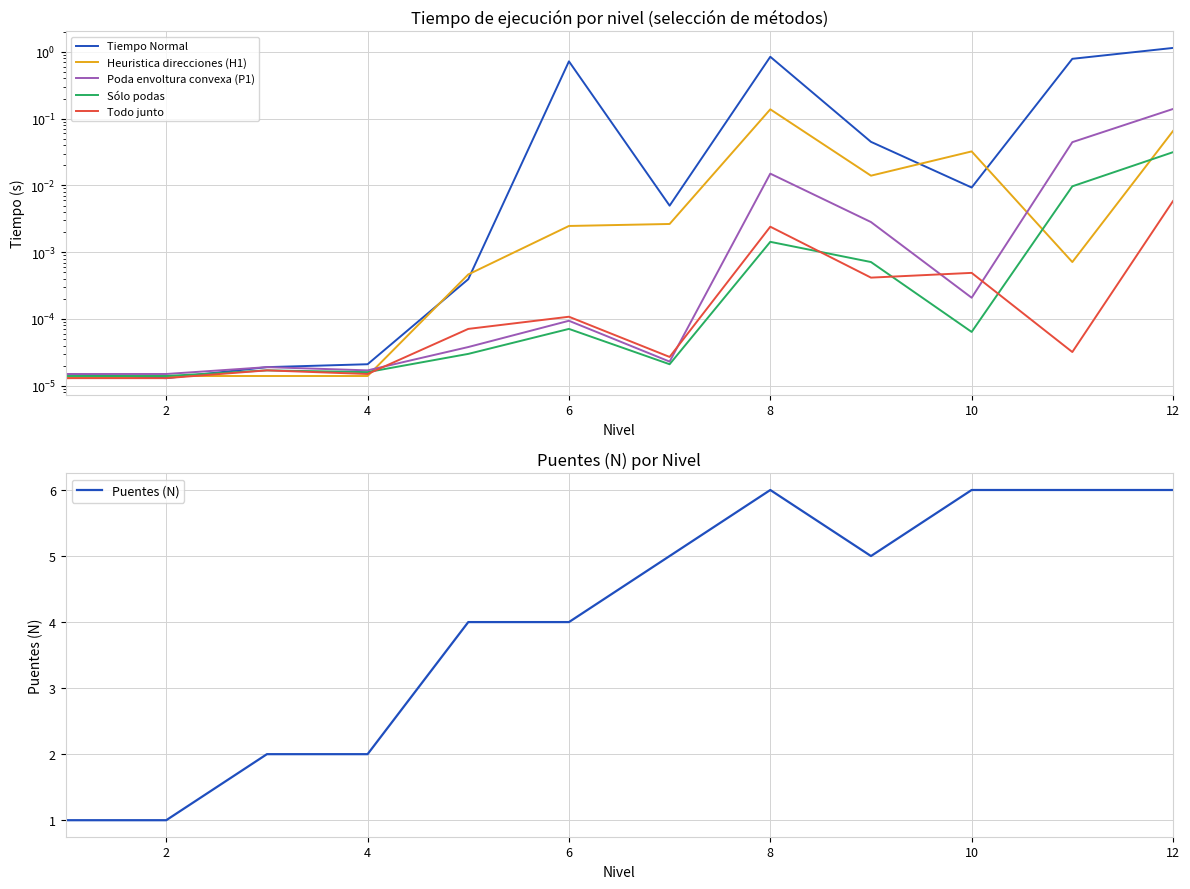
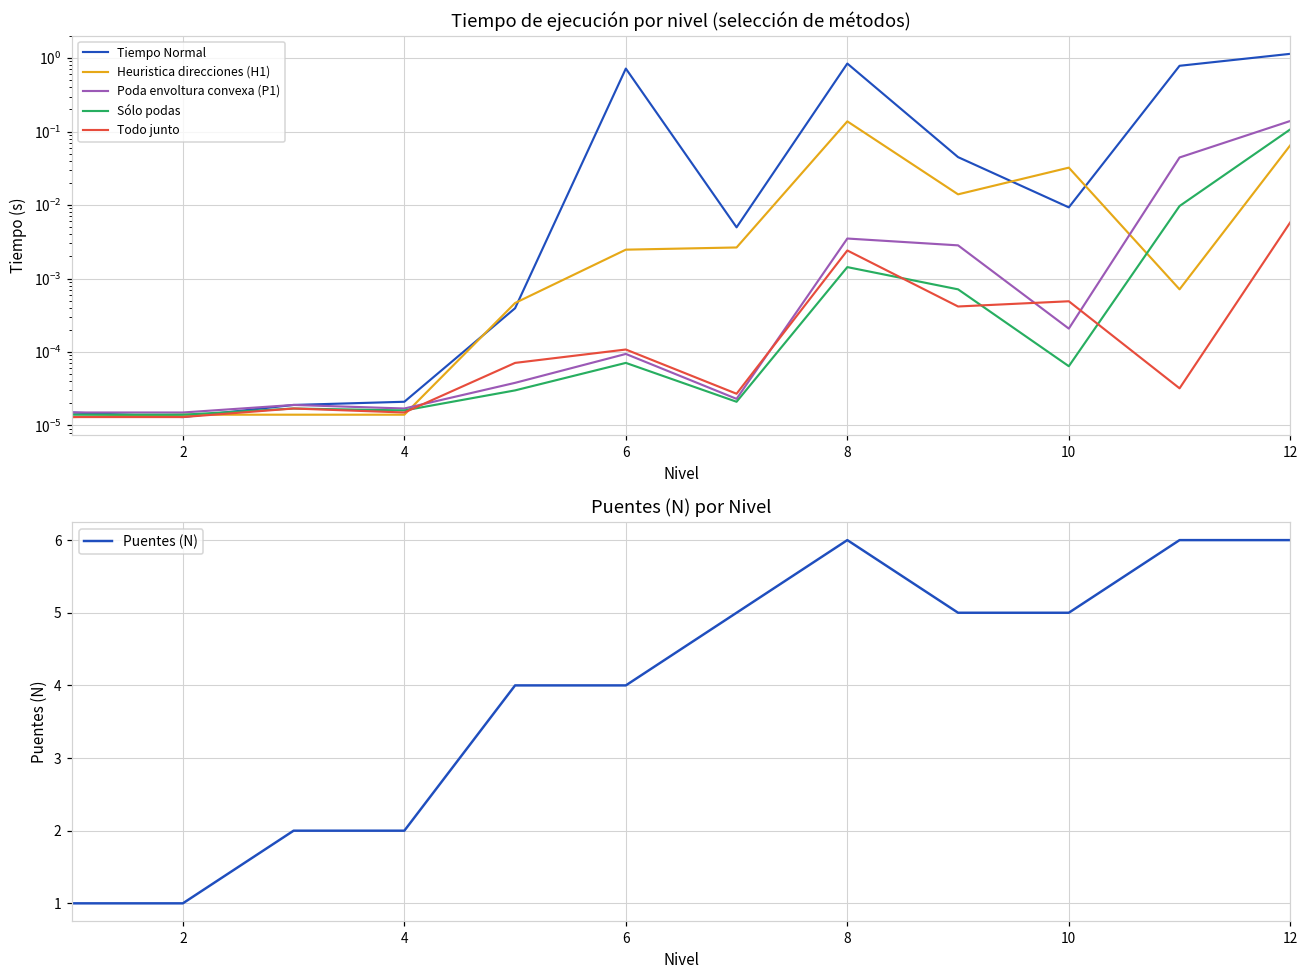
  {
    "Tiempo de ejecución por nivel (selección de métodos)": {
      "Tiempo Normal": {
        "4": 0.000021,
        "6": 0.7,
        "8": 0.8,
        "10": 0.009,
        "12": 1.1
      },
      "Heuristica direcciones (H1)": {
        "6": 0.0025,
        "8": 0.14,
        "10": 0.03,
        "12": 0.07
      },
      "Poda envoltura convexa (P1)": {
        "6": 0.00009,
-       "8": 0.015,
+       "8": 0.004,
        "10": 0.00021,
        "12": 0.14
      },
      "Sólo podas": {
        "6": 0.00007,
        "8": 0.0014,
        "10": 0.00006,
-       "12": 0.03
+       "12": 0.11
      },
      "Todo junto": {
        "6": 0.00011,
        "8": 0.0024,
        "10": 0.0005,
        "12": 0.006
      }
    },
    "Puentes (N) por Nivel": {
      "2": 1,
      "4": 2,
      "6": 4,
      "8": 6,
-     "10": 6,
+     "10": 5,
      "12": 6
    }
  }
